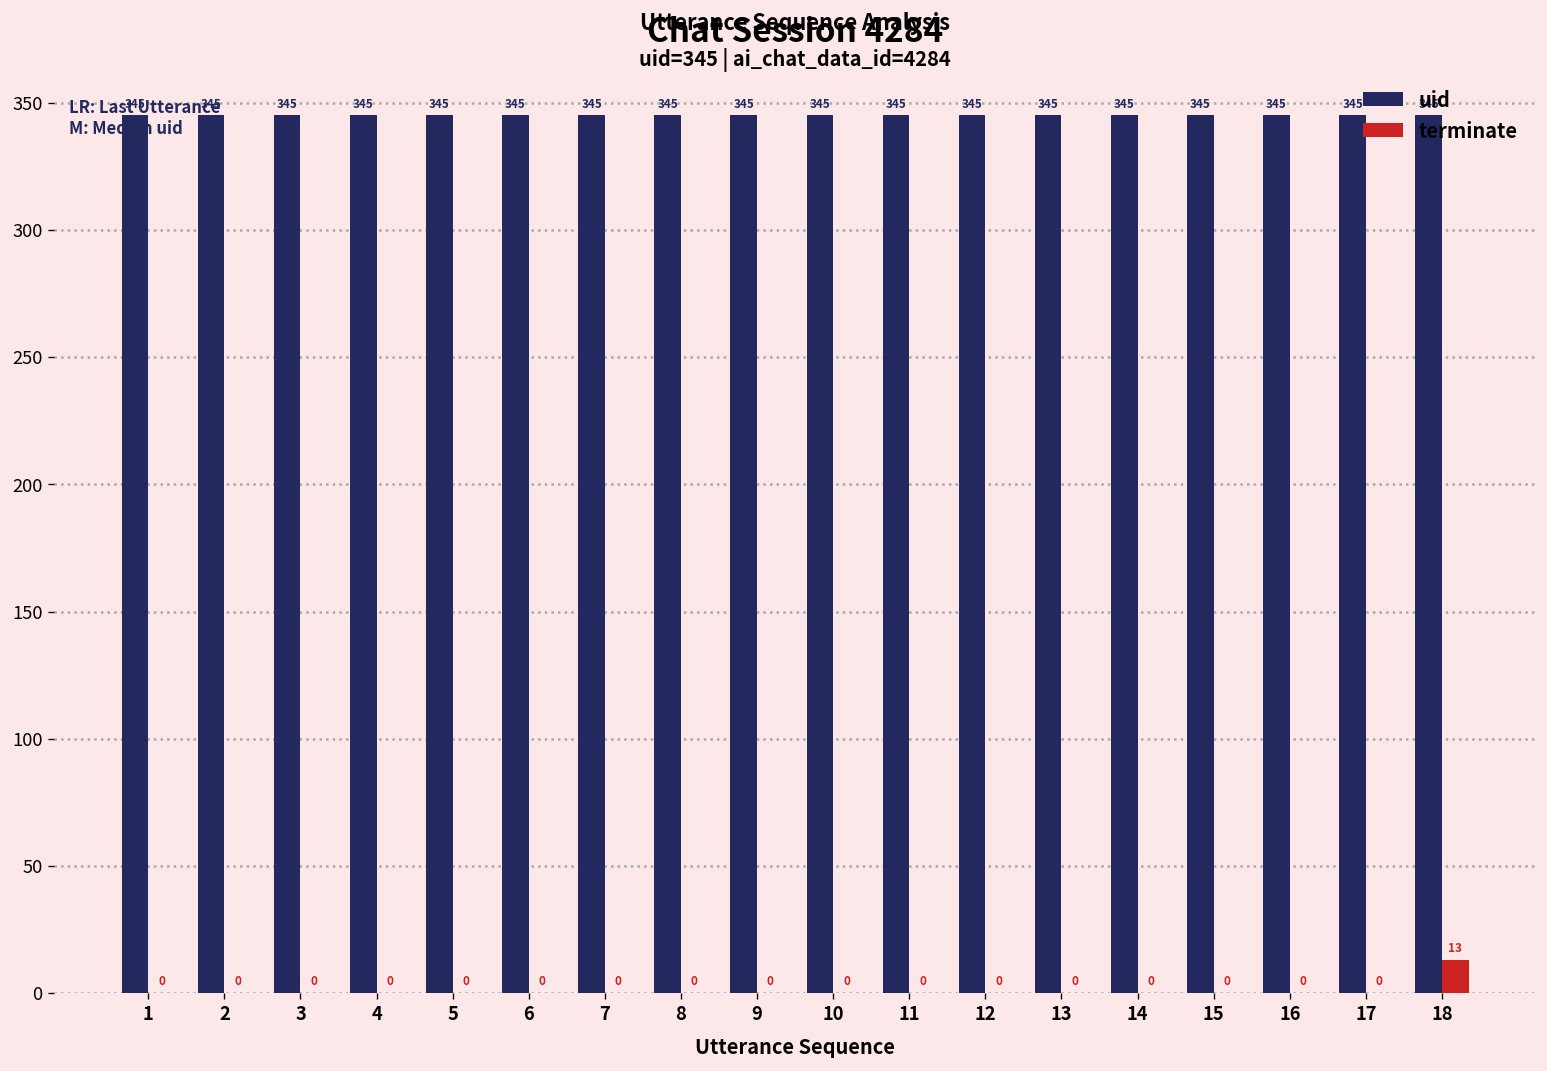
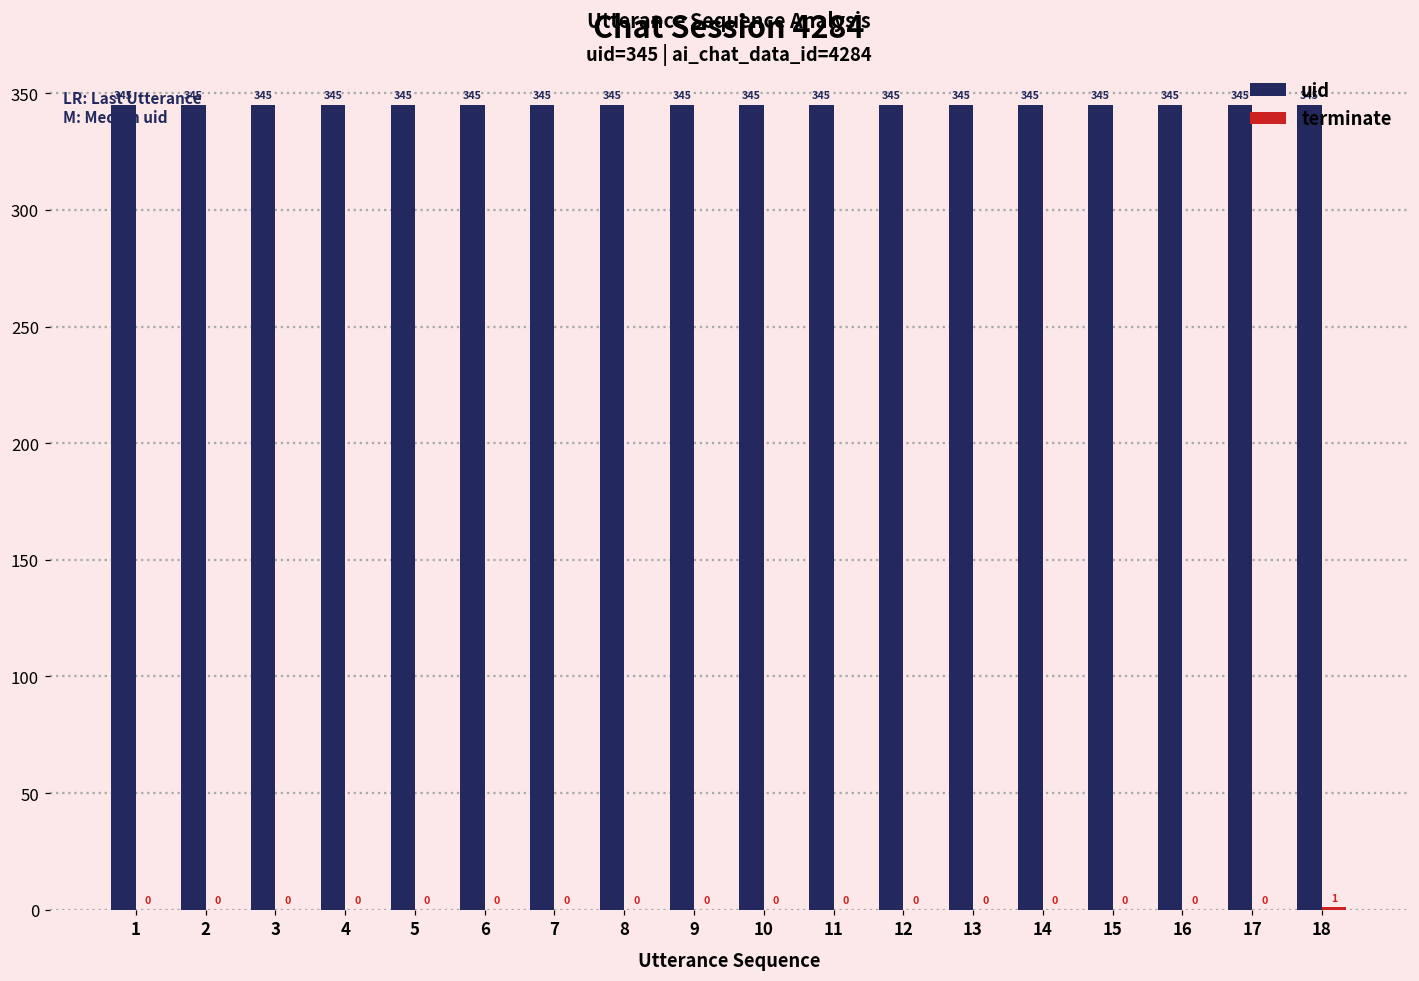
  {
    "uid": {
      "3": 345,
      "4": 345,
      "5": 345,
      "6": 345,
      "7": 345,
      "8": 345,
      "9": 345,
      "10": 345,
      "11": 345,
      "12": 345,
      "13": 345,
      "14": 345,
      "15": 345,
      "16": 345,
      "17": 345,
      "18": 345
    },
    "terminate": {
      "1": 0,
      "2": 0,
      "3": 0,
      "4": 0,
      "5": 0,
      "6": 0,
      "7": 0,
      "8": 0,
      "9": 0,
      "10": 0,
      "11": 0,
      "12": 0,
      "13": 0,
      "14": 0,
      "15": 0,
      "16": 0,
      "17": 0,
-     "18": 13
+     "18": 1
    }
  }
